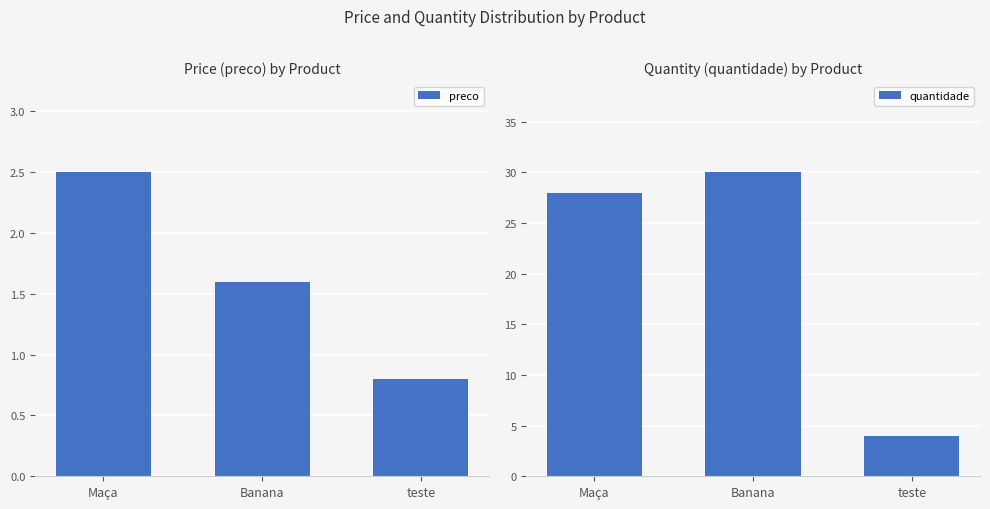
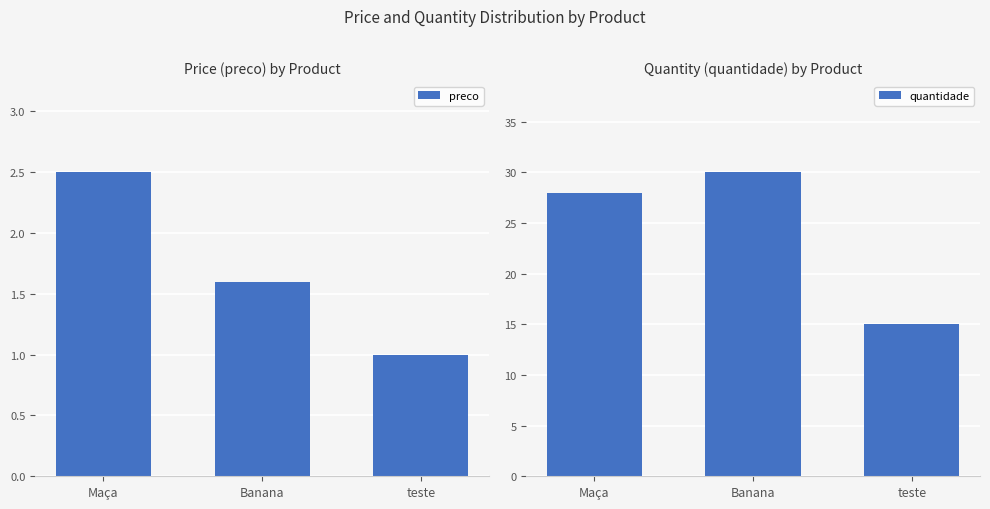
  {
    "Price (preco) by Product": {
      "Maça": 2.5,
      "Banana": 1.6,
-     "teste": 0.8
+     "teste": 1.0
    },
    "Quantity (quantidade) by Product": {
      "Maça": 28,
      "Banana": 30,
-     "teste": 4
+     "teste": 15
    }
  }
